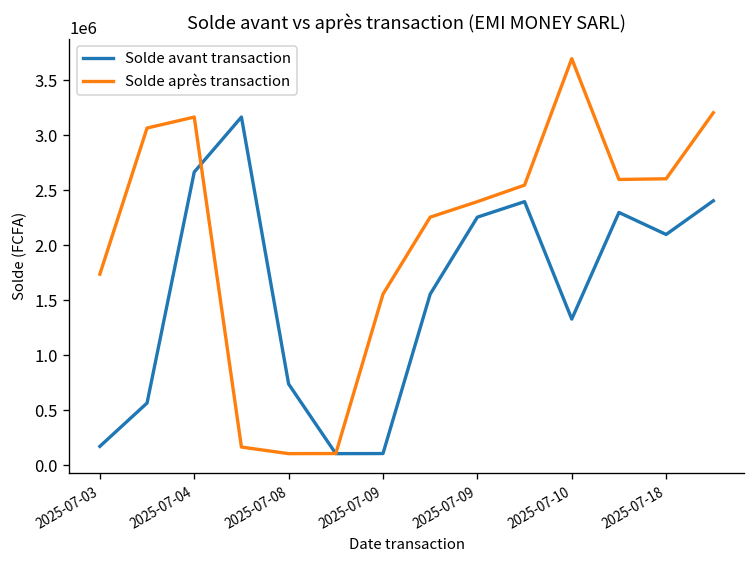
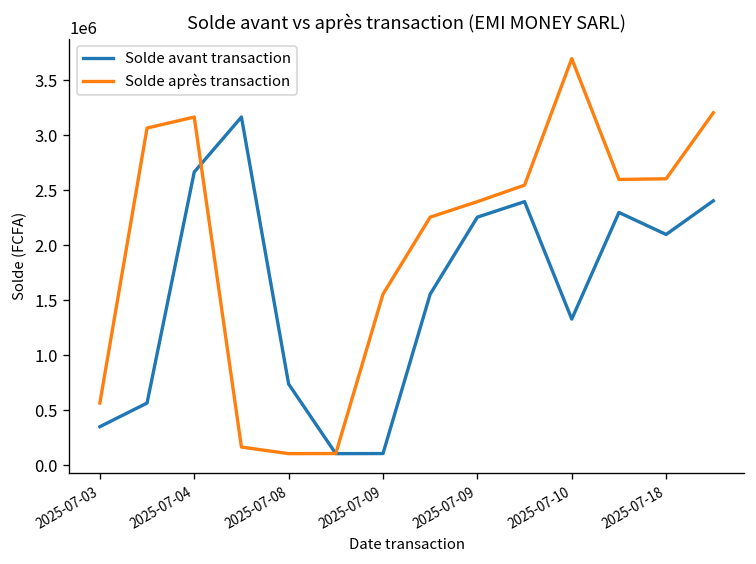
  {
    "Solde avant transaction": {
-     "2025-07-03": 200000,
+     "2025-07-03": 400000,
      "2025-07-08": 700000,
      "2025-07-10": 1300000
    },
    "Solde après transaction": {
-     "2025-07-03": 1700000,
+     "2025-07-03": 600000,
      "2025-07-08": 100000,
      "2025-07-10": 3700000
    }
  }
